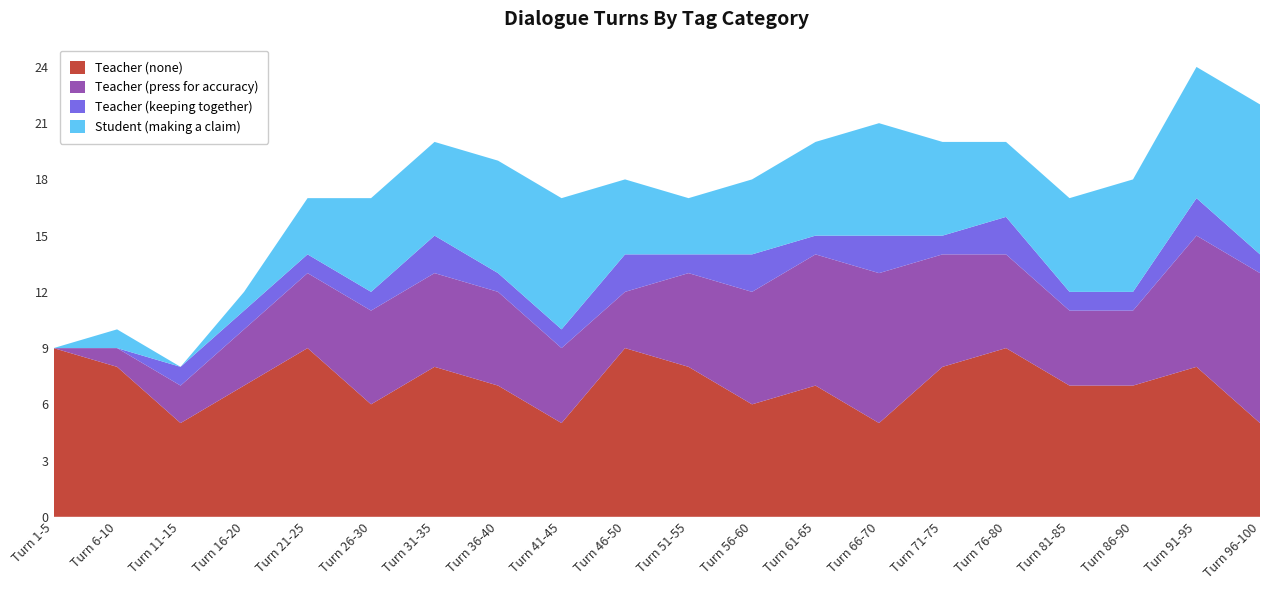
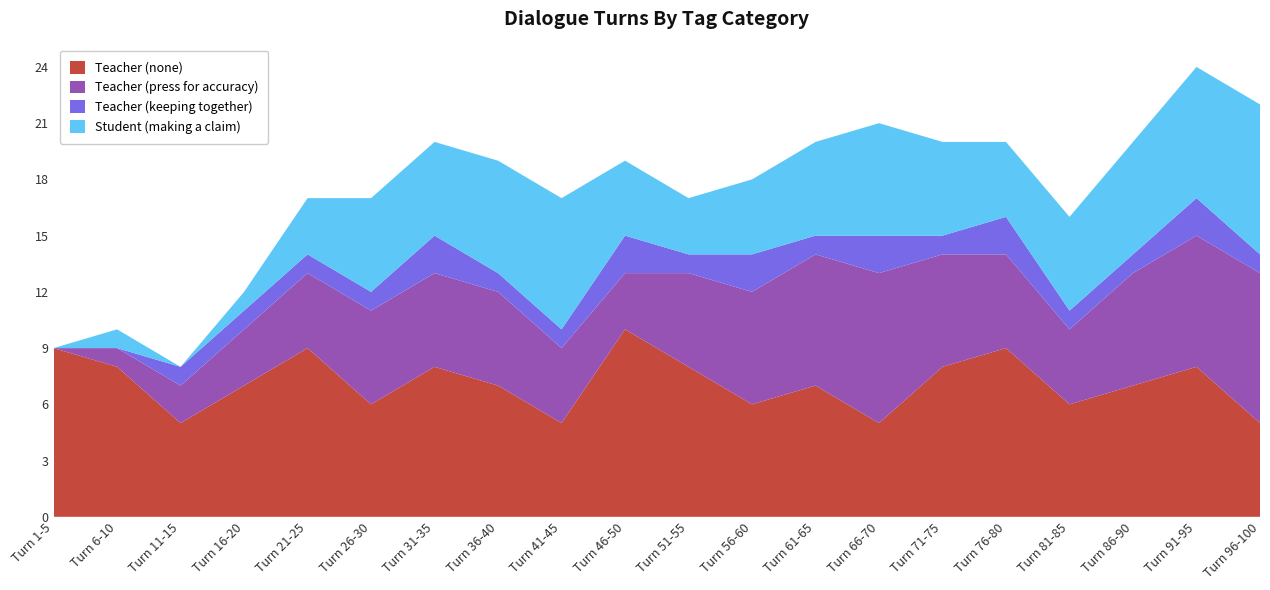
  {
    "Teacher (none)": {
      "Turn 6-10": 8,
      "Turn 11-15": 5,
      "Turn 16-20": 7,
      "Turn 21-25": 9,
      "Turn 26-30": 6,
      "Turn 31-35": 8,
      "Turn 36-40": 7,
      "Turn 41-45": 5,
-     "Turn 46-50": 9,
+     "Turn 46-50": 10,
      "Turn 51-55": 8,
      "Turn 56-60": 6,
      "Turn 61-65": 7,
      "Turn 66-70": 5,
      "Turn 71-75": 8,
      "Turn 76-80": 9,
-     "Turn 81-85": 7,
+     "Turn 81-85": 6,
      "Turn 86-90": 7,
      "Turn 91-95": 8,
      "Turn 96-100": 5
    },
    "Teacher (press for accuracy)": {
      "Turn 11-15": 2,
      "Turn 16-20": 3,
      "Turn 21-25": 4,
      "Turn 26-30": 5,
      "Turn 31-35": 5,
      "Turn 36-40": 5,
      "Turn 41-45": 4,
      "Turn 46-50": 3,
      "Turn 51-55": 5,
      "Turn 56-60": 6,
      "Turn 61-65": 7,
      "Turn 66-70": 8,
      "Turn 71-75": 6,
      "Turn 76-80": 5,
      "Turn 81-85": 4,
-     "Turn 86-90": 4,
+     "Turn 86-90": 6,
      "Turn 91-95": 7,
      "Turn 96-100": 8
    },
    "Teacher (keeping together)": {
      "Turn 16-20": 1,
      "Turn 21-25": 1,
      "Turn 26-30": 1,
      "Turn 31-35": 2,
      "Turn 36-40": 1,
      "Turn 41-45": 1,
      "Turn 46-50": 2,
      "Turn 51-55": 1,
      "Turn 56-60": 2,
      "Turn 61-65": 1,
      "Turn 66-70": 2,
      "Turn 71-75": 1,
      "Turn 76-80": 2,
      "Turn 81-85": 1,
      "Turn 86-90": 1,
      "Turn 91-95": 2,
      "Turn 96-100": 1
    },
    "Student (making a claim)": {
      "Turn 6-10": 1,
      "Turn 16-20": 1,
      "Turn 21-25": 3,
      "Turn 26-30": 5,
      "Turn 31-35": 5,
      "Turn 36-40": 6,
      "Turn 41-45": 7,
      "Turn 46-50": 4,
      "Turn 51-55": 3,
      "Turn 56-60": 4,
      "Turn 61-65": 5,
      "Turn 66-70": 6,
      "Turn 71-75": 5,
      "Turn 76-80": 4,
      "Turn 81-85": 5,
      "Turn 86-90": 6,
      "Turn 91-95": 7,
      "Turn 96-100": 8
    }
  }
